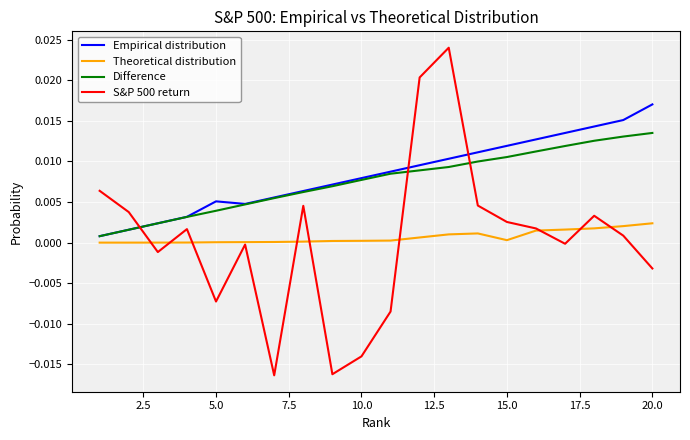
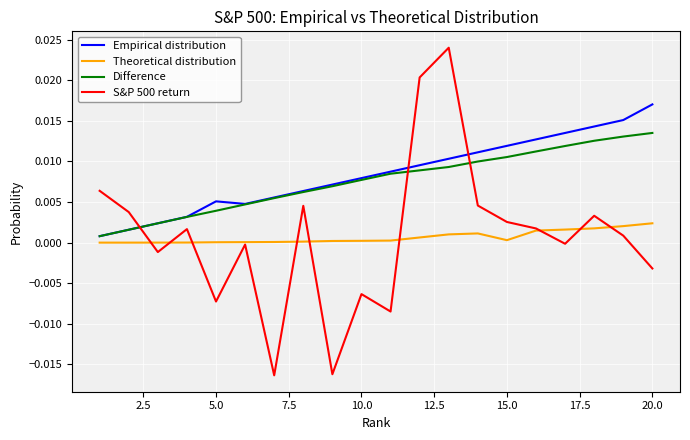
  {
    "Empirical distribution": {
      "5.0": 0.005,
      "15.0": 0.012,
      "20.0": 0.017
    },
    "Theoretical distribution": {
      "5.0": 0.000,
      "10.0": 0.000,
      "15.0": 0.000,
      "20.0": 0.002
    },
    "Difference": {
      "5.0": 0.004,
      "15.0": 0.011,
      "20.0": 0.014
    },
    "S&P 500 return": {
      "5.0": -0.007,
-     "10.0": -0.014,
+     "10.0": -0.006,
      "15.0": 0.003,
      "20.0": -0.003
    }
  }
